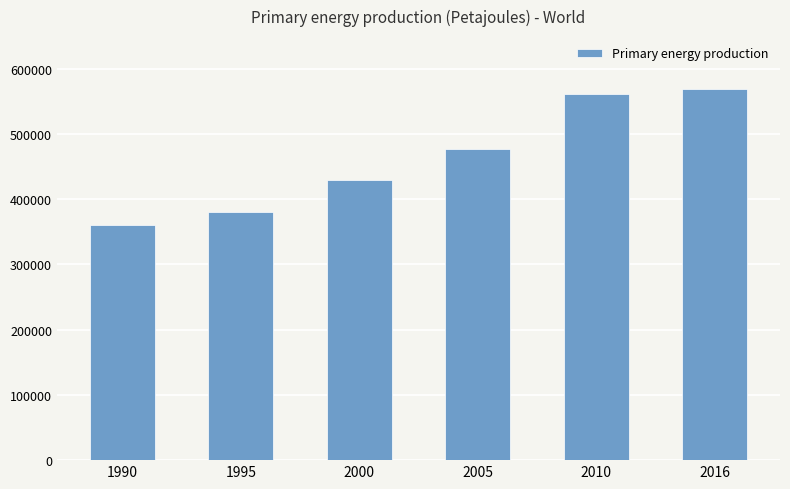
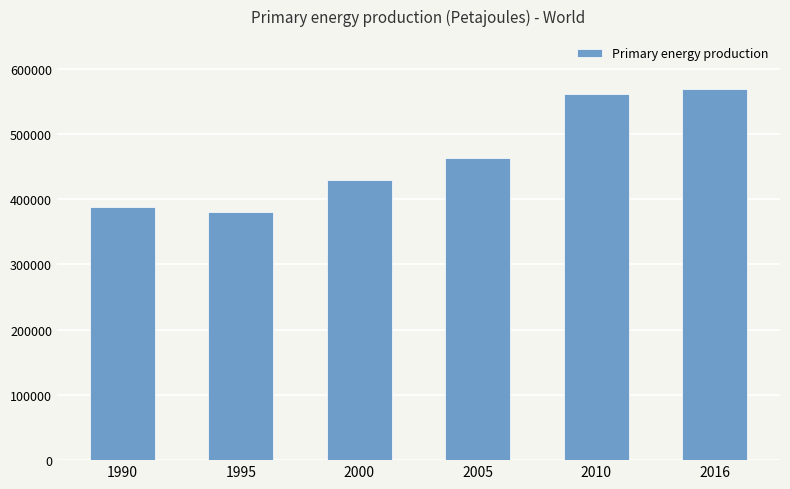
  {
-   "1990": 360000,
+   "1990": 390000,
    "1995": 380000,
    "2000": 430000,
-   "2005": 480000,
+   "2005": 460000,
    "2010": 560000,
    "2016": 570000
  }
